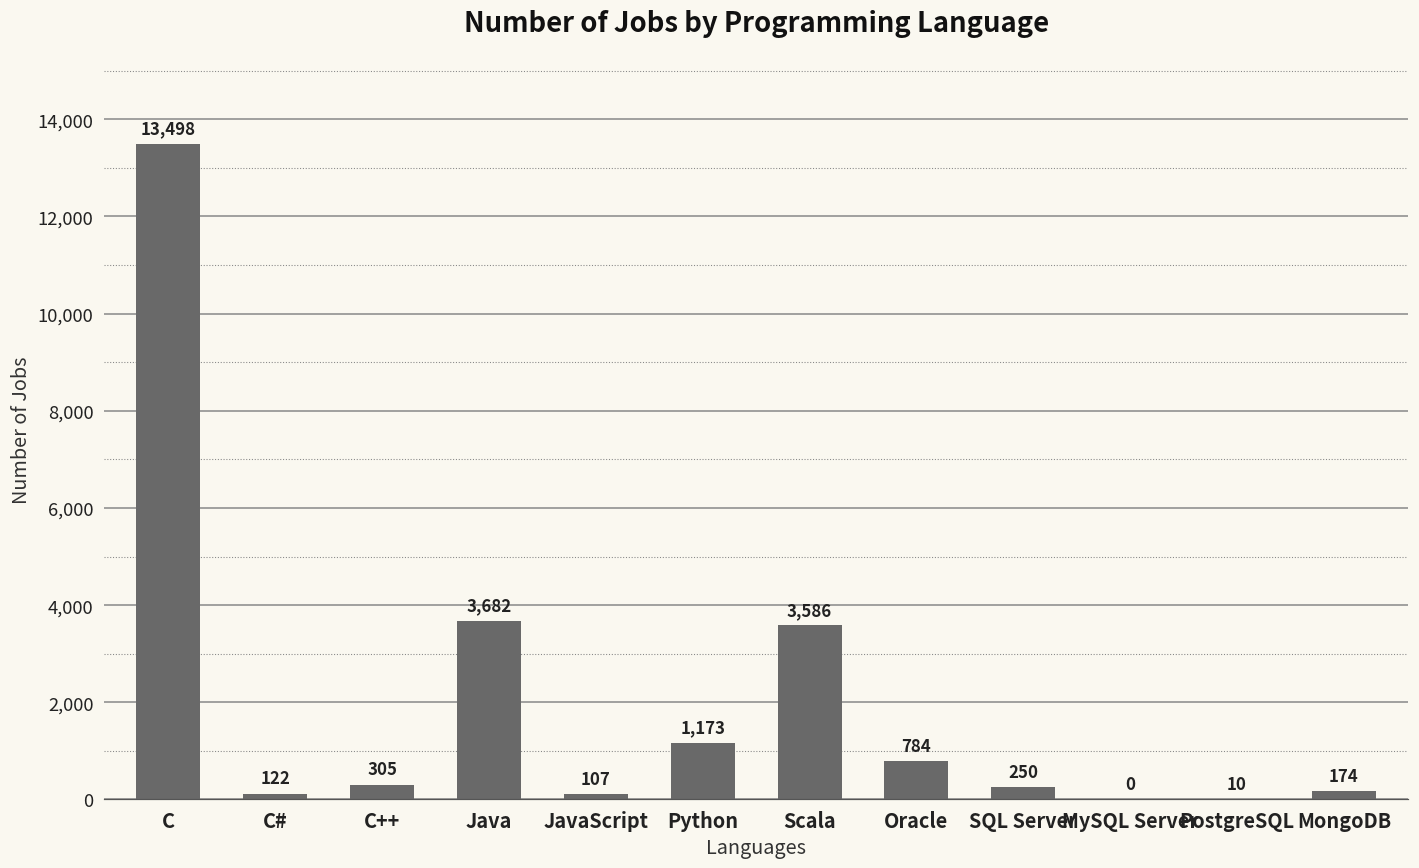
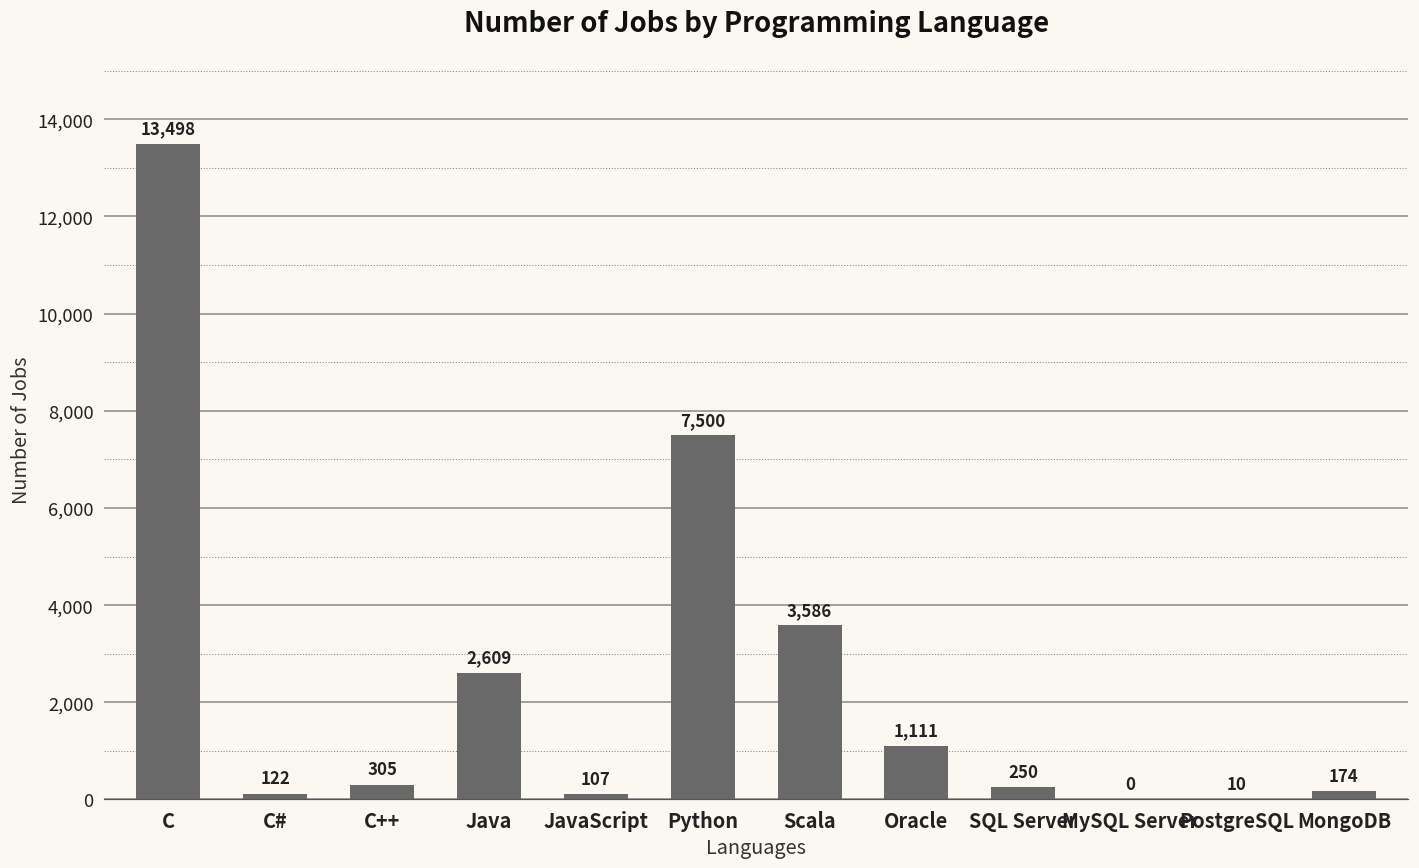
  {
    "C": "13,498",
    "C#": "122",
    "C++": "305",
-   "Java": "3,682",
+   "Java": "2,609",
    "JavaScript": "107",
-   "Python": "1,173",
+   "Python": "7,500",
    "Scala": "3,586",
-   "Oracle": "784",
+   "Oracle": "1,111",
    "SQL Server": "250",
    "MySQL Server": "0",
    "MongoDB": "174"
  }
